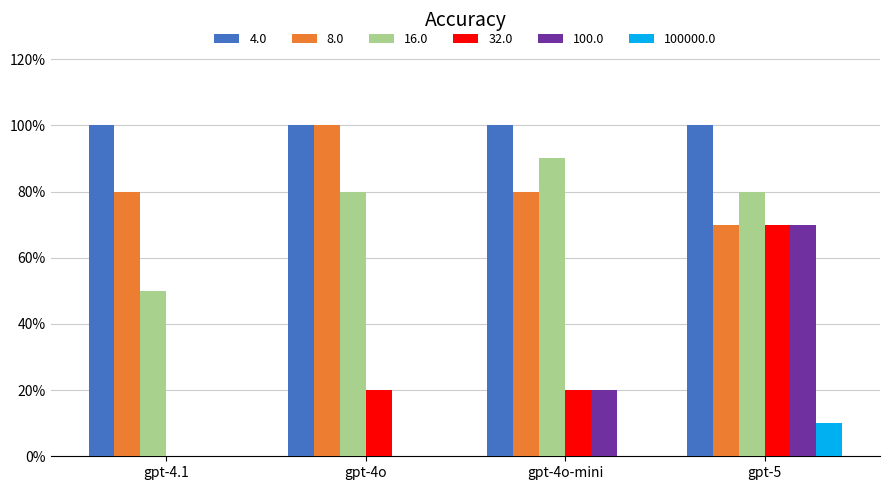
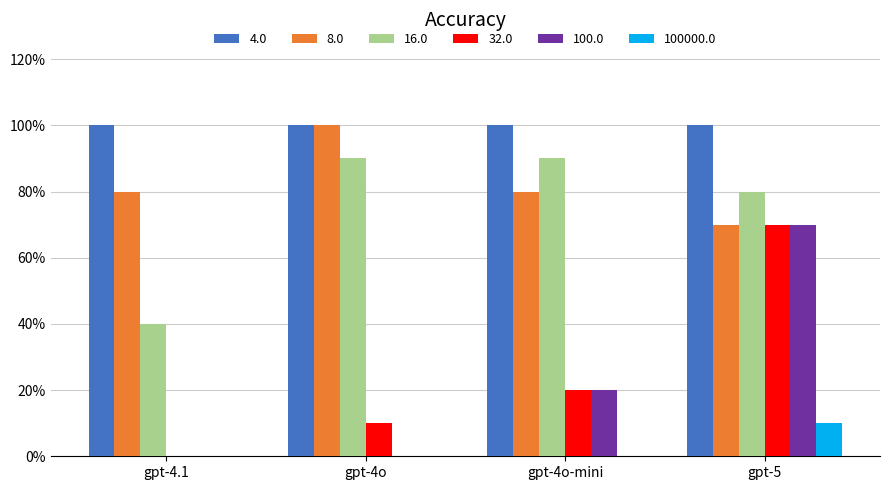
  {
    "4.0": {
      "gpt-4.1": "100%",
      "gpt-4o": "100%",
      "gpt-4o-mini": "100%",
      "gpt-5": "100%"
    },
    "8.0": {
      "gpt-4.1": "80%",
      "gpt-4o": "100%",
      "gpt-4o-mini": "80%",
      "gpt-5": "70%"
    },
    "16.0": {
-     "gpt-4.1": "50%",
-     "gpt-4o": "80%",
+     "gpt-4.1": "40%",
+     "gpt-4o": "90%",
      "gpt-4o-mini": "90%",
      "gpt-5": "80%"
    },
    "32.0": {
      "gpt-4.1": "0%",
-     "gpt-4o": "20%",
+     "gpt-4o": "10%",
      "gpt-4o-mini": "20%",
      "gpt-5": "70%"
    },
    "100.0": {
      "gpt-4.1": "0%",
      "gpt-4o": "0%",
      "gpt-4o-mini": "20%",
      "gpt-5": "70%"
    },
    "100000.0": {
      "gpt-4.1": "0%",
      "gpt-4o": "0%",
      "gpt-4o-mini": "0%",
      "gpt-5": "10%"
    }
  }
